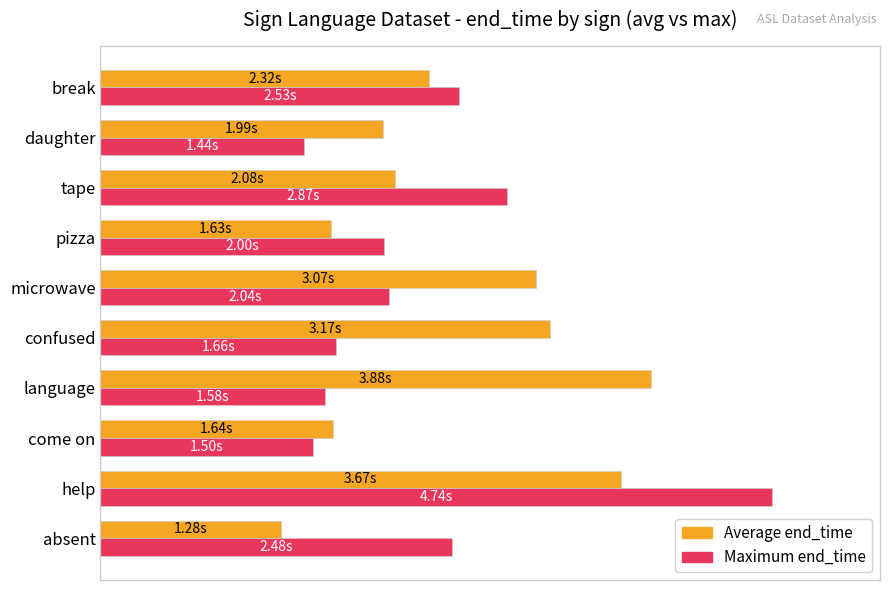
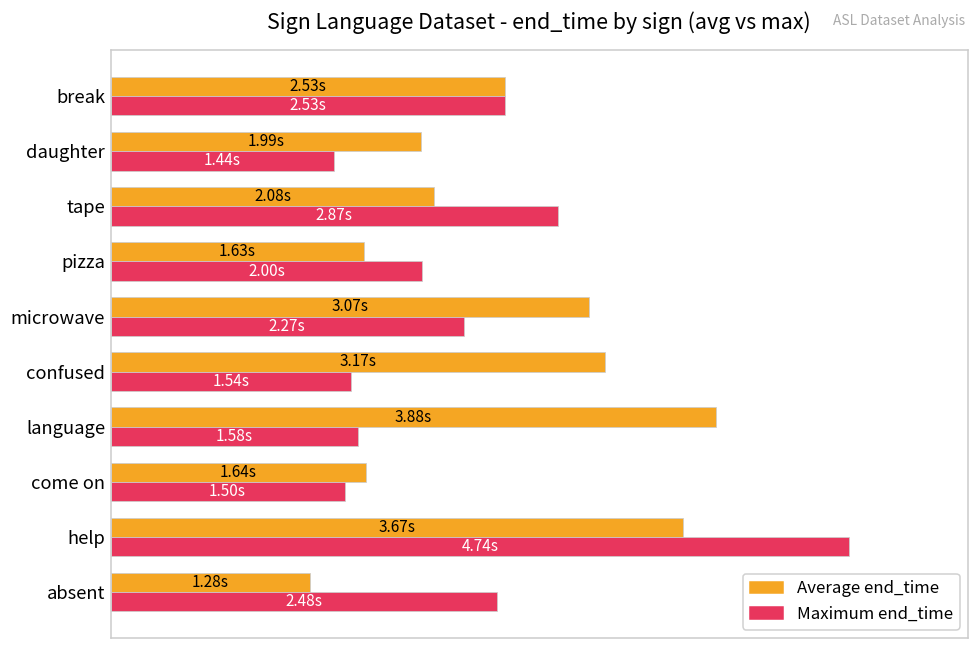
  {
    "Average end_time": {
-     "break": "2.32s",
+     "break": "2.53s",
      "daughter": "1.99s",
      "tape": "2.08s",
      "pizza": "1.63s",
      "microwave": "3.07s",
      "confused": "3.17s",
      "language": "3.88s",
      "come on": "1.64s",
      "help": "3.67s",
      "absent": "1.28s"
    },
    "Maximum end_time": {
      "break": "2.53s",
      "daughter": "1.44s",
      "tape": "2.87s",
      "pizza": "2.00s",
-     "microwave": "2.04s",
-     "confused": "1.66s",
+     "microwave": "2.27s",
+     "confused": "1.54s",
      "language": "1.58s",
      "come on": "1.50s",
      "help": "4.74s",
      "absent": "2.48s"
    }
  }
